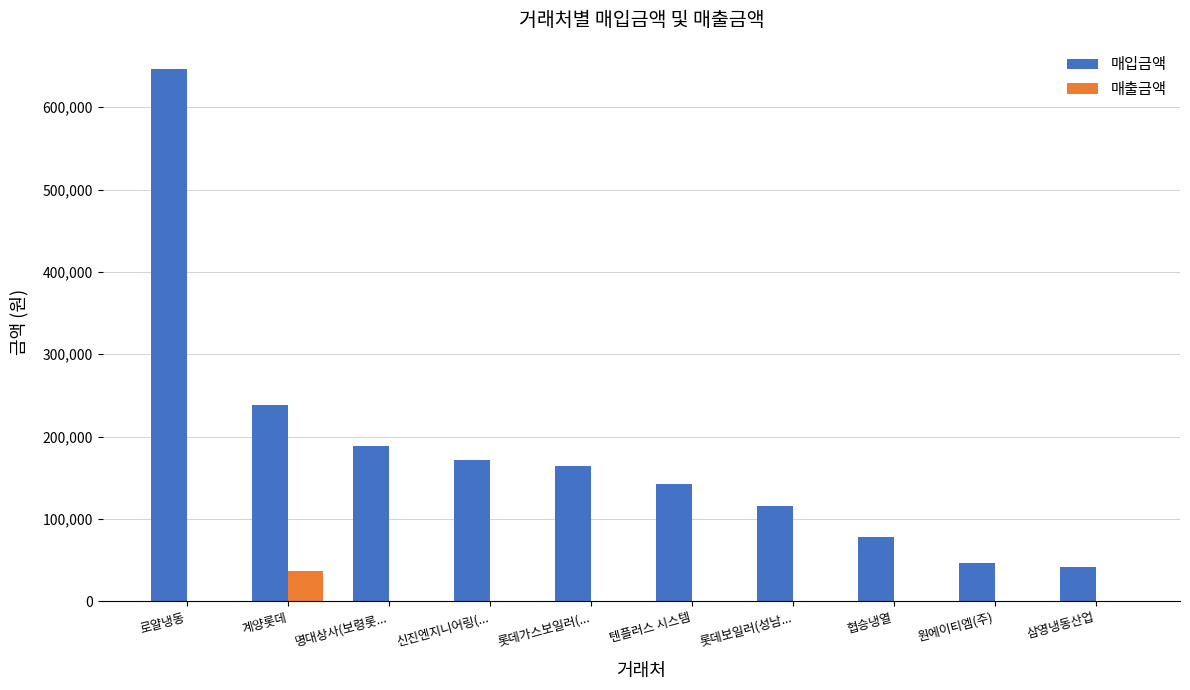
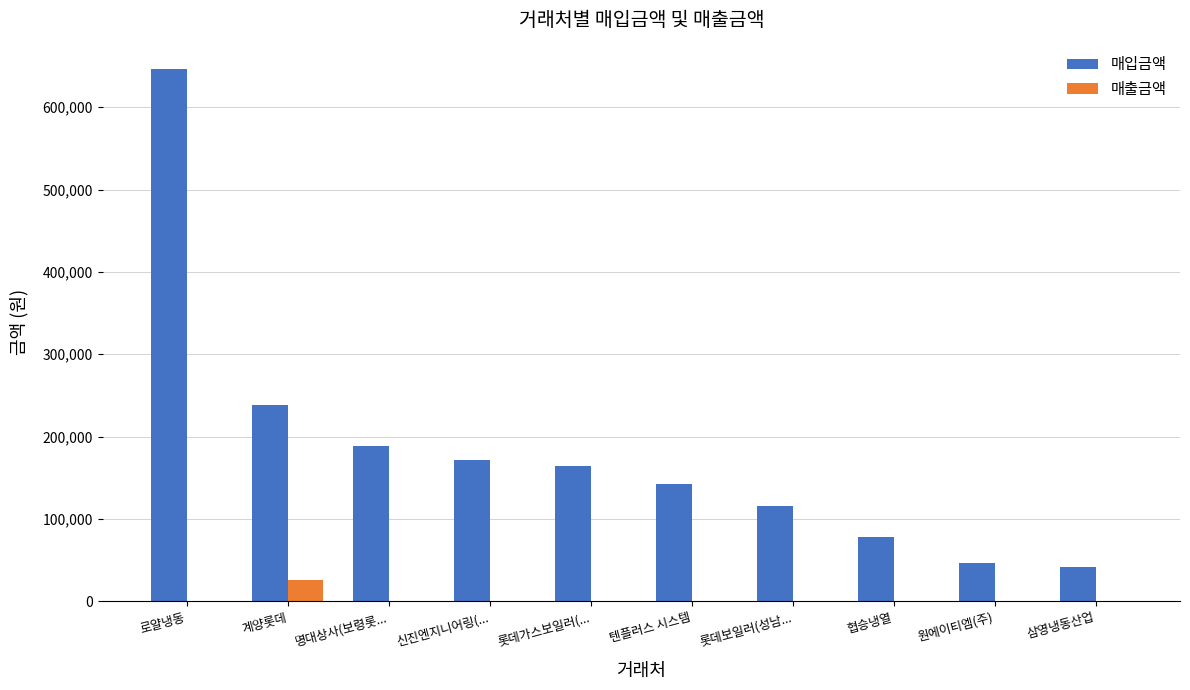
  {
    "매입금액": {
      "로얄냉동": "650,000",
      "계양롯데": "240,000",
      "명대상사(보령롯...": "190,000",
      "신진엔지니어링(...": "170,000",
      "롯데가스보일러(...": "160,000",
      "텐플러스 시스템": "140,000",
      "롯데보일러(성남...": "120,000",
      "협승냉열": "80,000",
      "원에이티엠(주)": "50,000",
      "삼영냉동산업": "40,000"
    },
    "매출금액": {
      "로얄냉동": "0",
-     "계양롯데": "40,000",
+     "계양롯데": "30,000",
      "명대상사(보령롯...": "0",
      "신진엔지니어링(...": "0",
      "롯데가스보일러(...": "0",
      "텐플러스 시스템": "0",
      "롯데보일러(성남...": "0",
      "협승냉열": "0",
      "원에이티엠(주)": "0",
      "삼영냉동산업": "0"
    }
  }
